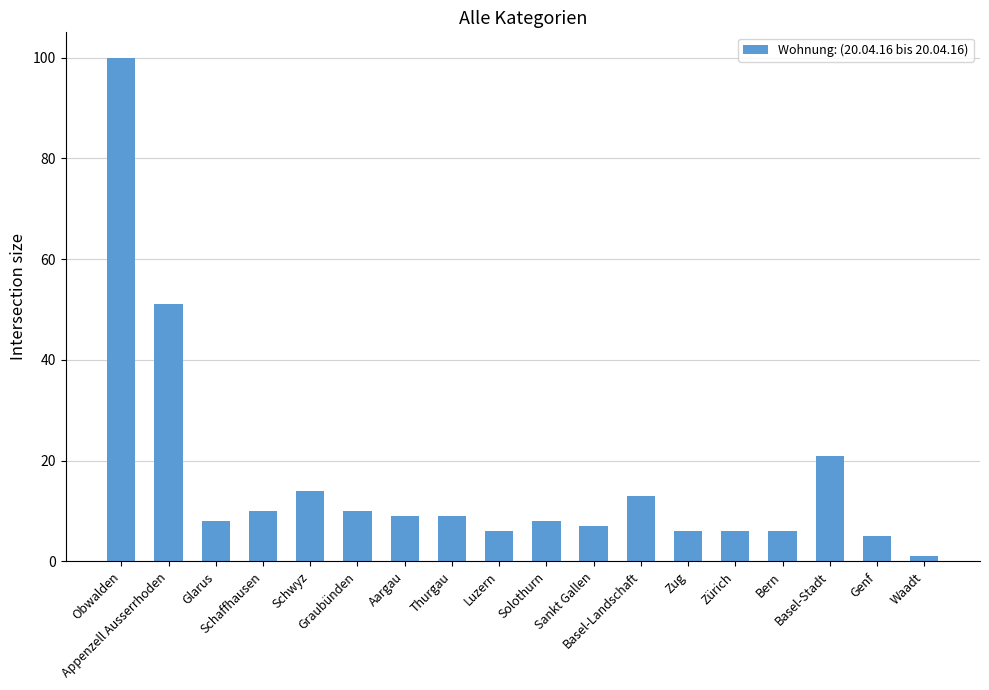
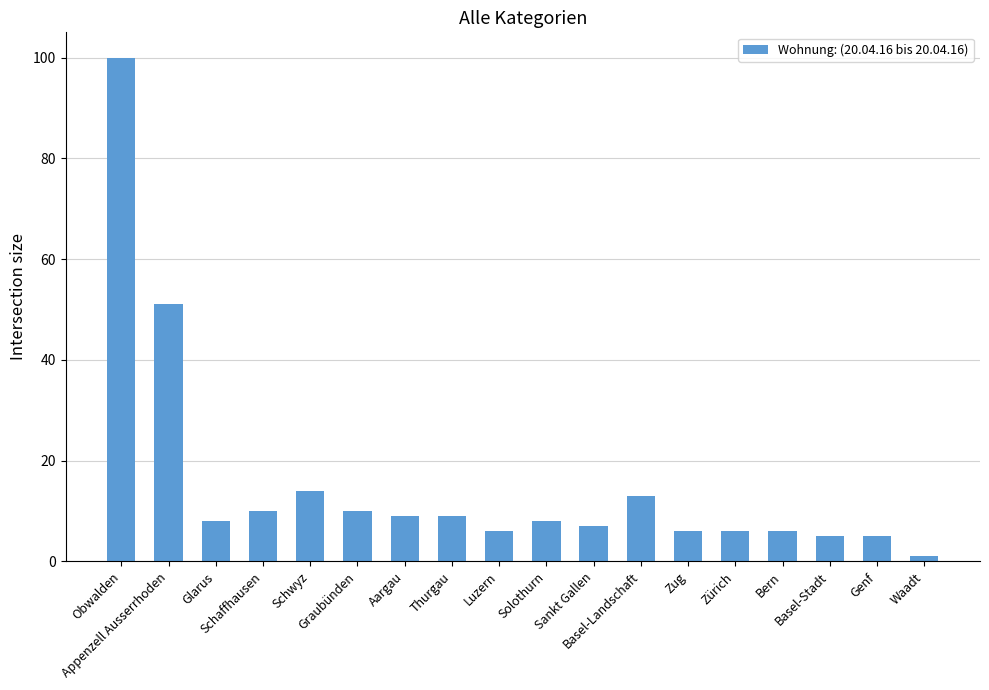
  {
    "Obwalden": 100,
    "Appenzell Ausserrhoden": 51,
    "Glarus": 8,
    "Schaffhausen": 10,
    "Schwyz": 14,
    "Graubünden": 10,
    "Aargau": 9,
    "Thurgau": 9,
    "Luzern": 6,
    "Solothurn": 8,
    "Sankt Gallen": 7,
    "Basel-Landschaft": 13,
    "Zug": 6,
    "Zürich": 6,
    "Bern": 6,
-   "Basel-Stadt": 21,
+   "Basel-Stadt": 5,
    "Genf": 5,
    "Waadt": 1
  }
